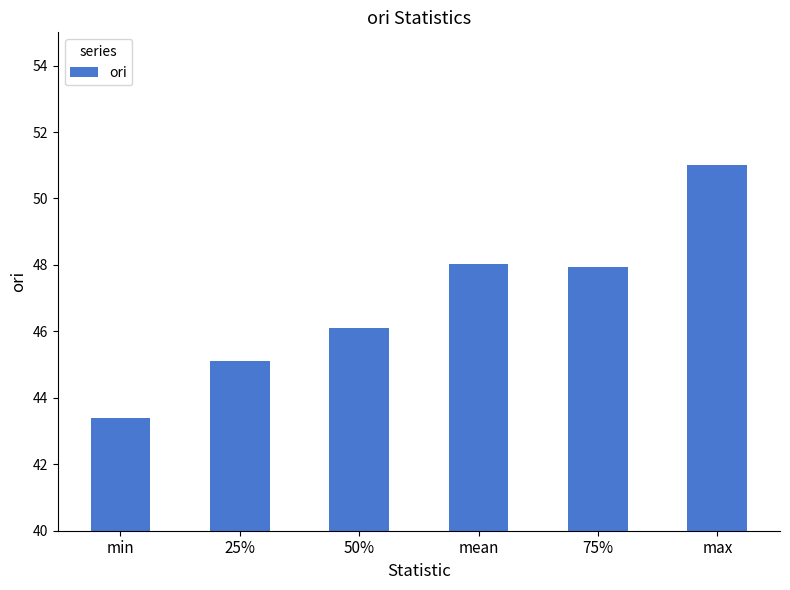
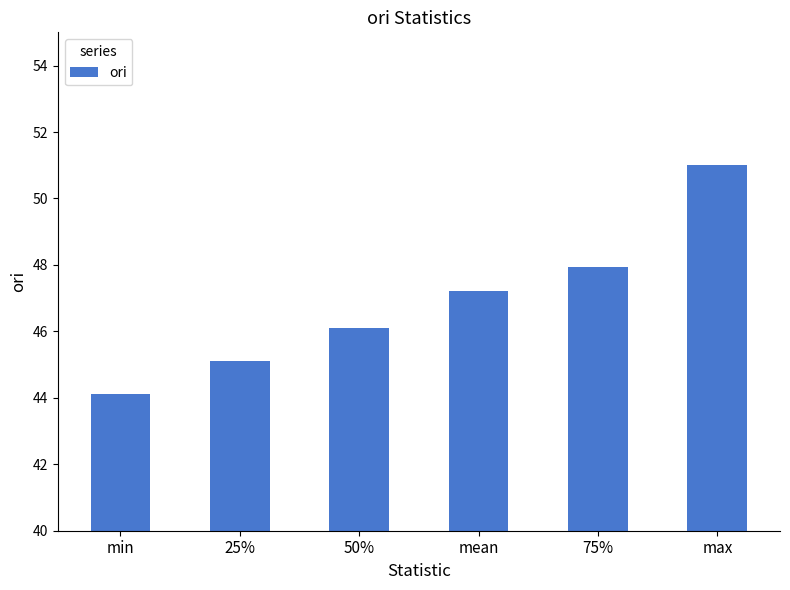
  {
-   "min": 43.4,
+   "min": 44.1,
    "25%": 45.1,
    "50%": 46.1,
-   "mean": 48.0,
+   "mean": 47.2,
    "75%": 47.9,
    "max": 51.0
  }
